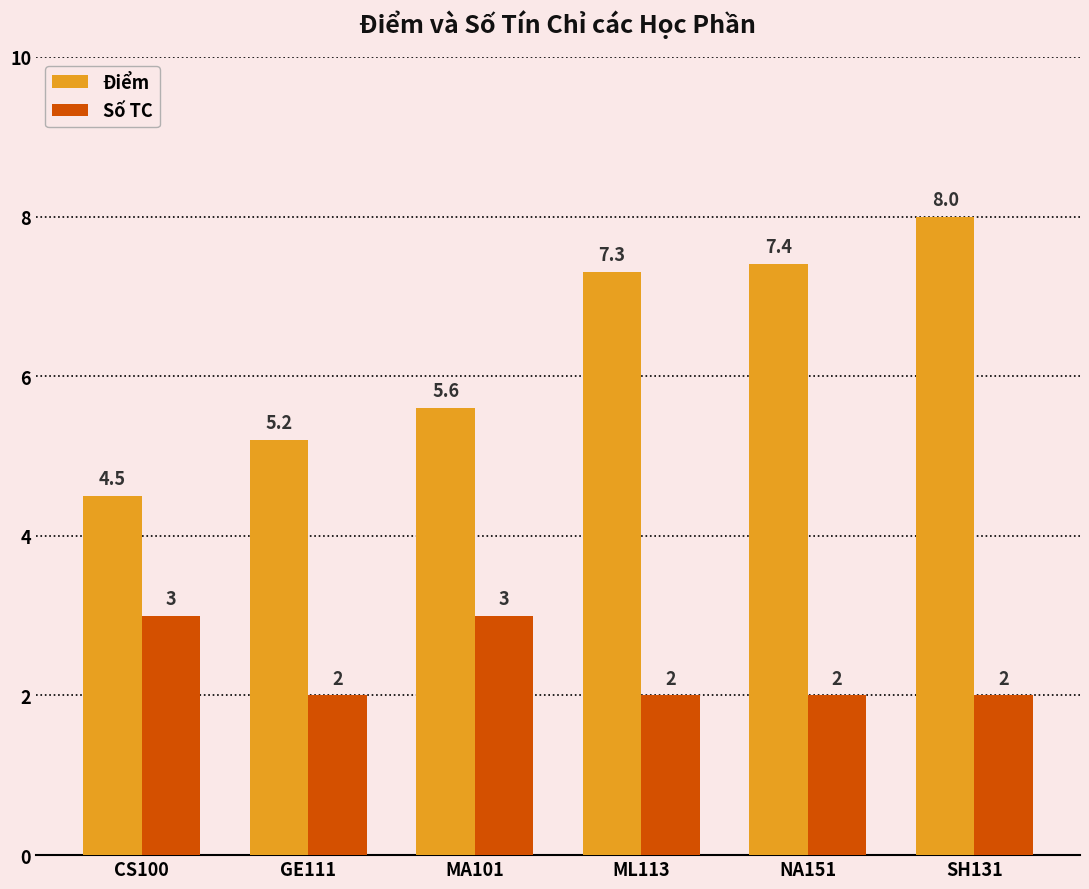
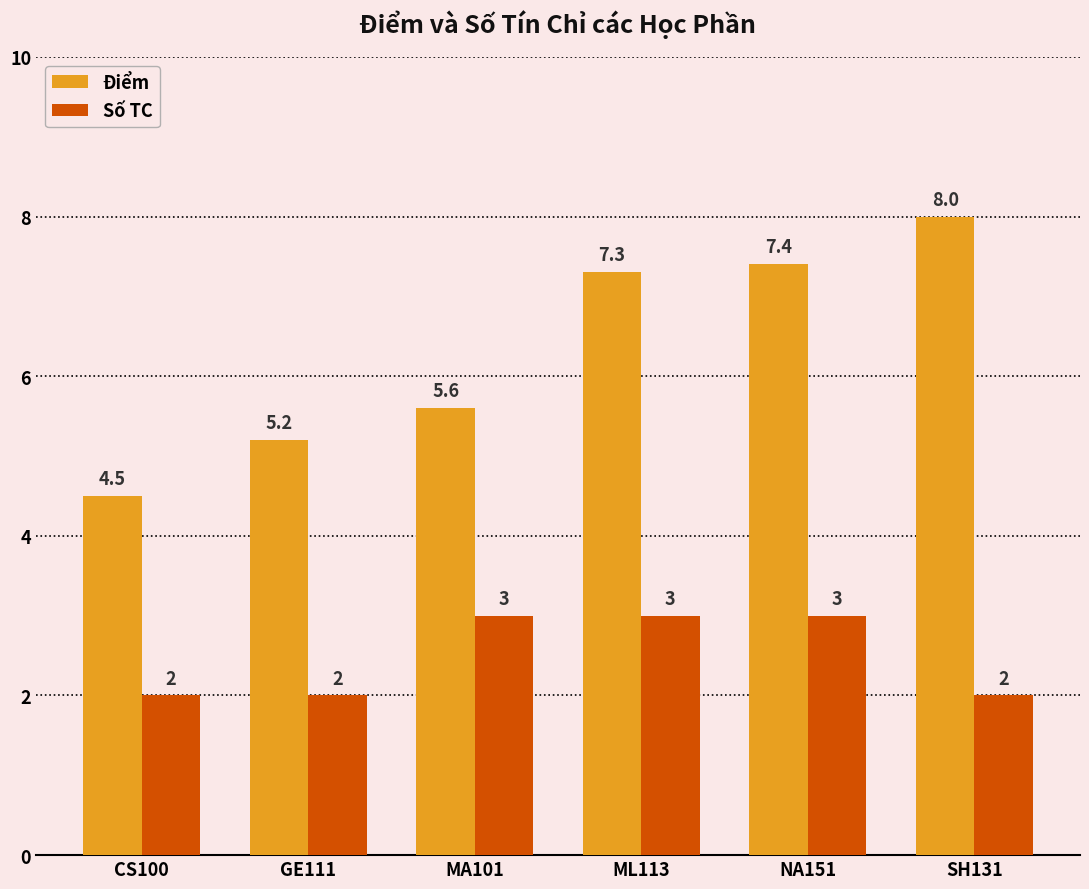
  {
    "Điểm": {
      "CS100": 4.5,
      "GE111": 5.2,
      "MA101": 5.6,
      "ML113": 7.3,
      "NA151": 7.4,
      "SH131": 8.0
    },
    "Số TC": {
-     "CS100": 3,
+     "CS100": 2,
      "GE111": 2,
      "MA101": 3,
-     "ML113": 2,
-     "NA151": 2,
+     "ML113": 3,
+     "NA151": 3,
      "SH131": 2
    }
  }
